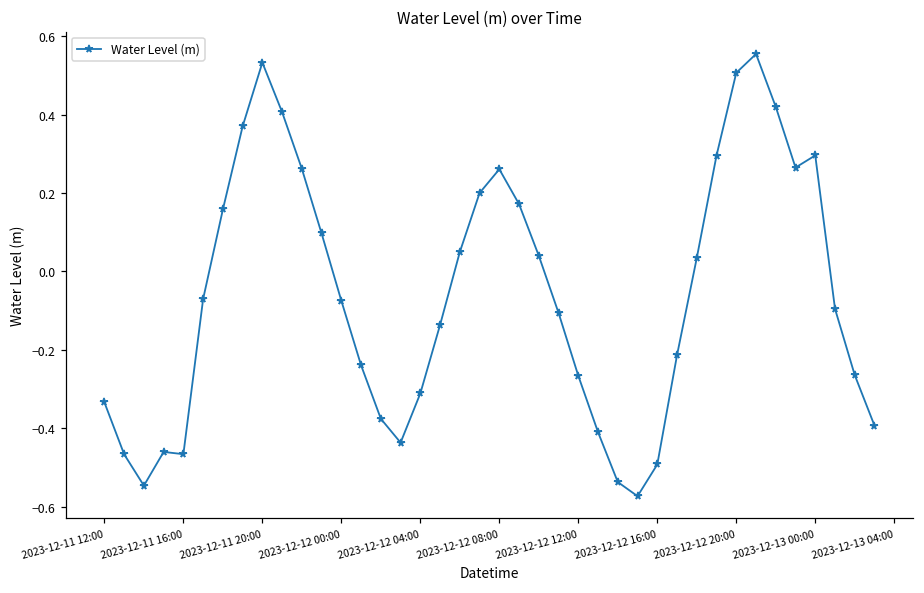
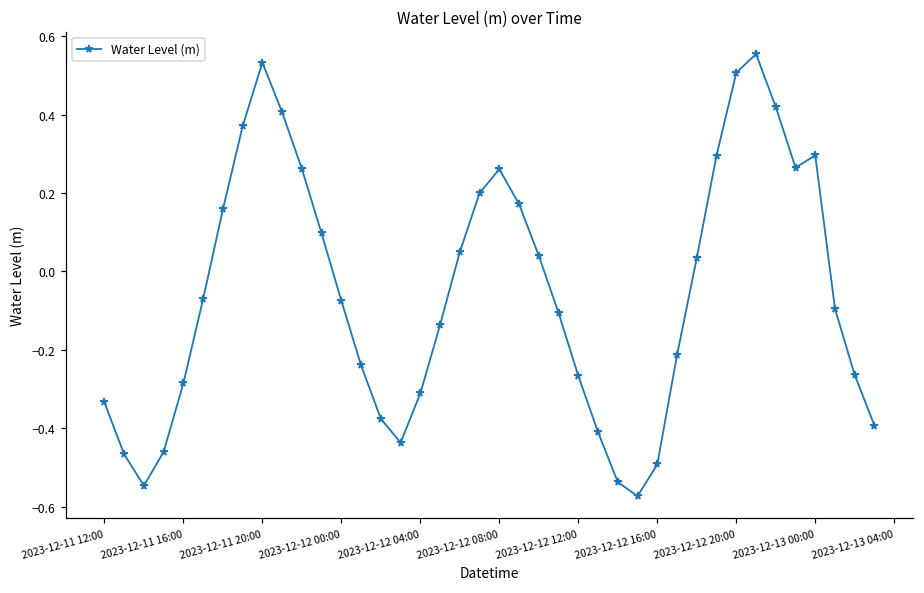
  {
    "2023-12-11 12:00": -0.33,
-   "2023-12-11 16:00": -0.47,
+   "2023-12-11 16:00": -0.29,
    "2023-12-11 20:00": 0.53,
    "2023-12-12 00:00": -0.07,
    "2023-12-12 04:00": -0.31,
    "2023-12-12 08:00": 0.26,
    "2023-12-12 12:00": -0.27,
    "2023-12-12 16:00": -0.49,
    "2023-12-12 20:00": 0.51,
    "2023-12-13 00:00": 0.30
  }
